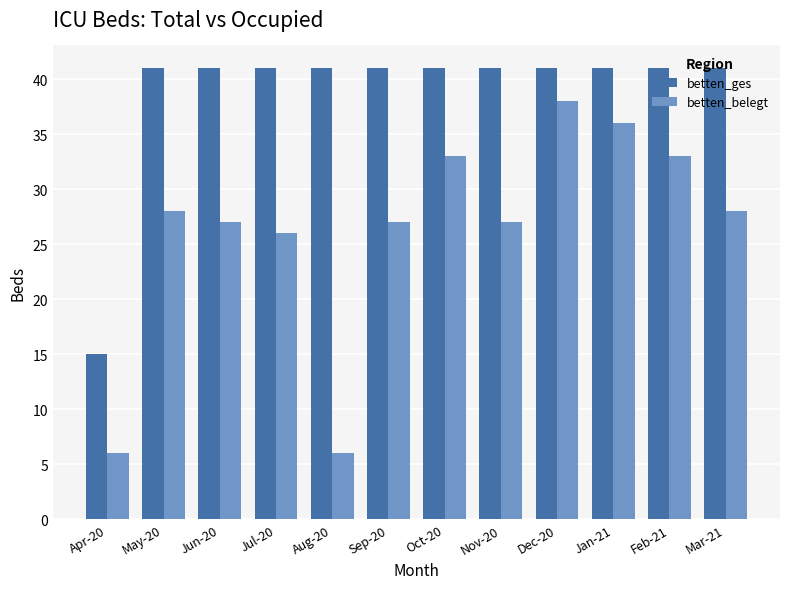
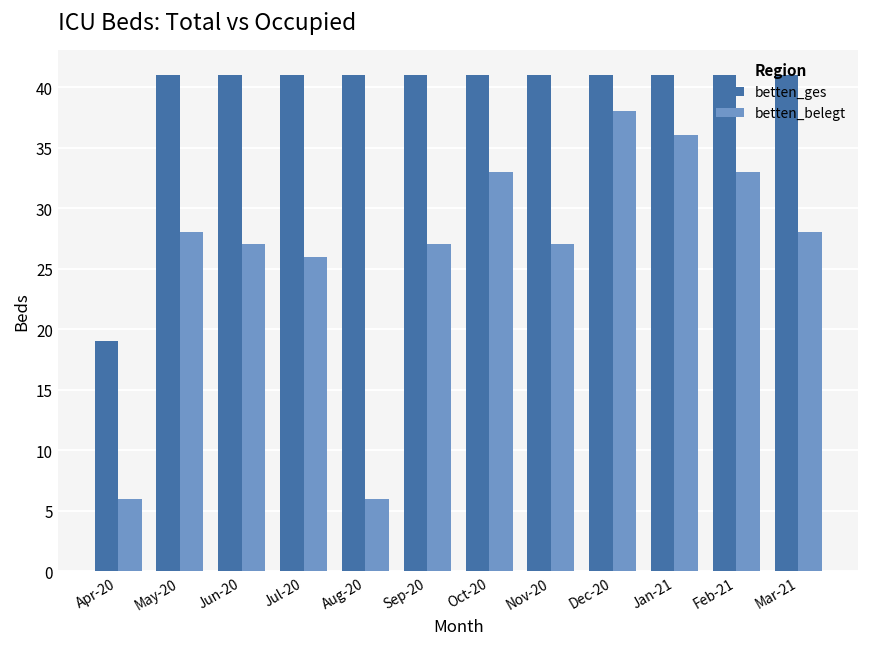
  {
    "betten_ges": {
-     "Apr-20": 15,
+     "Apr-20": 19,
      "May-20": 41,
      "Jun-20": 41,
      "Jul-20": 41,
      "Aug-20": 41,
      "Sep-20": 41,
      "Oct-20": 41,
      "Nov-20": 41,
      "Dec-20": 41,
      "Jan-21": 41,
      "Feb-21": 41,
      "Mar-21": 41
    },
    "betten_belegt": {
      "Apr-20": 6,
      "May-20": 28,
      "Jun-20": 27,
      "Jul-20": 26,
      "Aug-20": 6,
      "Sep-20": 27,
      "Oct-20": 33,
      "Nov-20": 27,
      "Dec-20": 38,
      "Jan-21": 36,
      "Feb-21": 33,
      "Mar-21": 28
    }
  }
